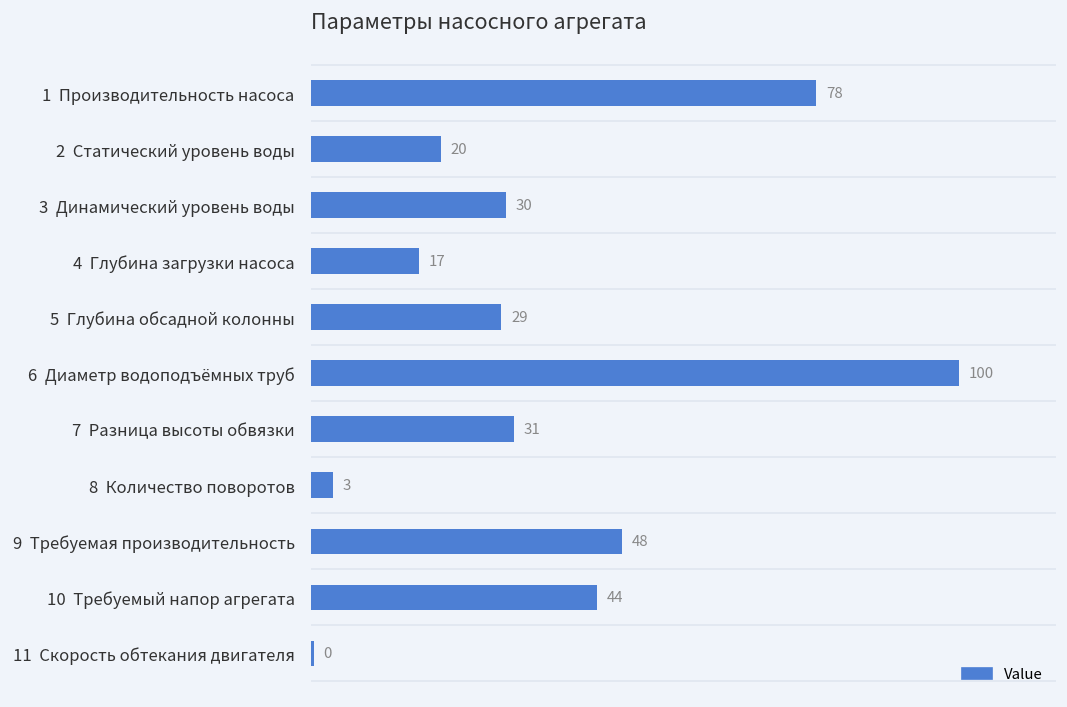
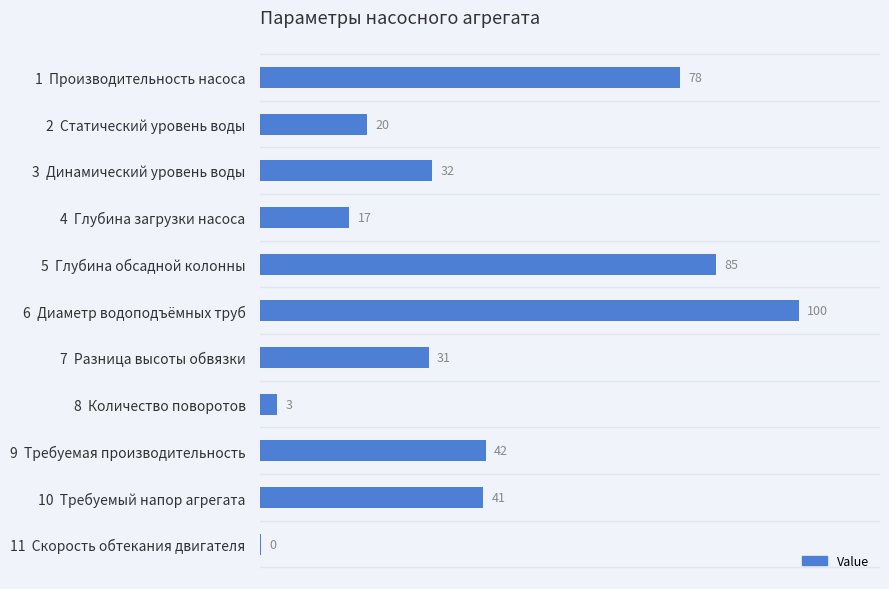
  {
    "1 Производительность насоса": 78,
    "2 Статический уровень воды": 20,
-   "3 Динамический уровень воды": 30,
+   "3 Динамический уровень воды": 32,
    "4 Глубина загрузки насоса": 17,
-   "5 Глубина обсадной колонны": 29,
+   "5 Глубина обсадной колонны": 85,
    "6 Диаметр водоподъёмных труб": 100,
    "7 Разница высоты обвязки": 31,
    "8 Количество поворотов": 3,
-   "9 Требуемая производительность": 48,
-   "10 Требуемый напор агрегата": 44,
+   "9 Требуемая производительность": 42,
+   "10 Требуемый напор агрегата": 41,
    "11 Скорость обтекания двигателя": 0
  }
